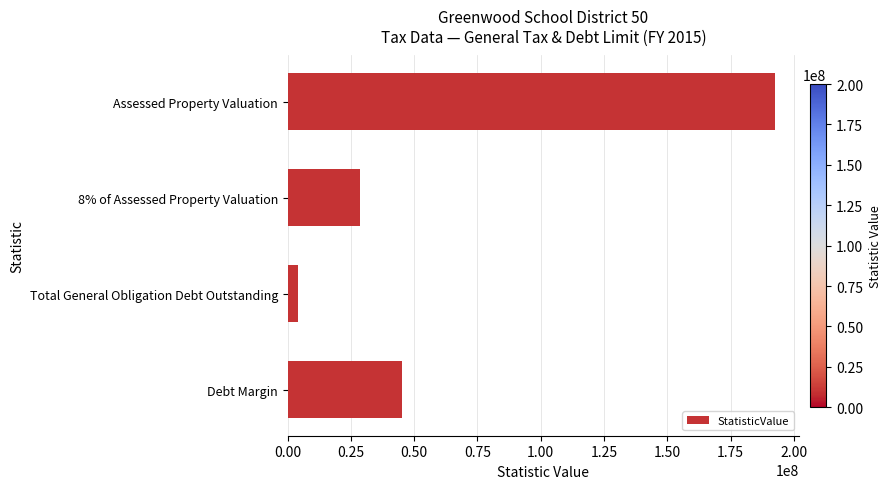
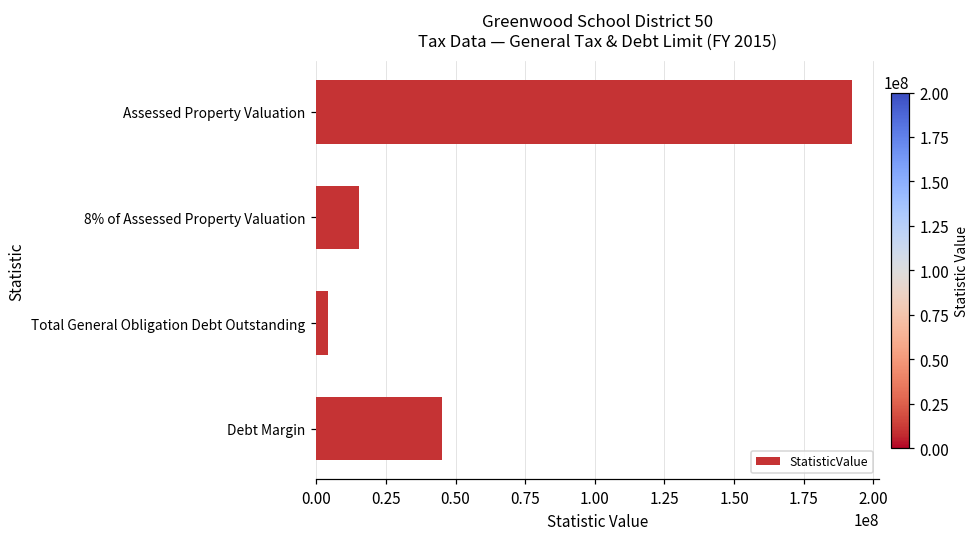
  {
    "Assessed Property Valuation": 193000000,
-   "8% of Assessed Property Valuation": 29000000,
+   "8% of Assessed Property Valuation": 15000000,
    "Total General Obligation Debt Outstanding": 4000000,
    "Debt Margin": 45000000
  }
